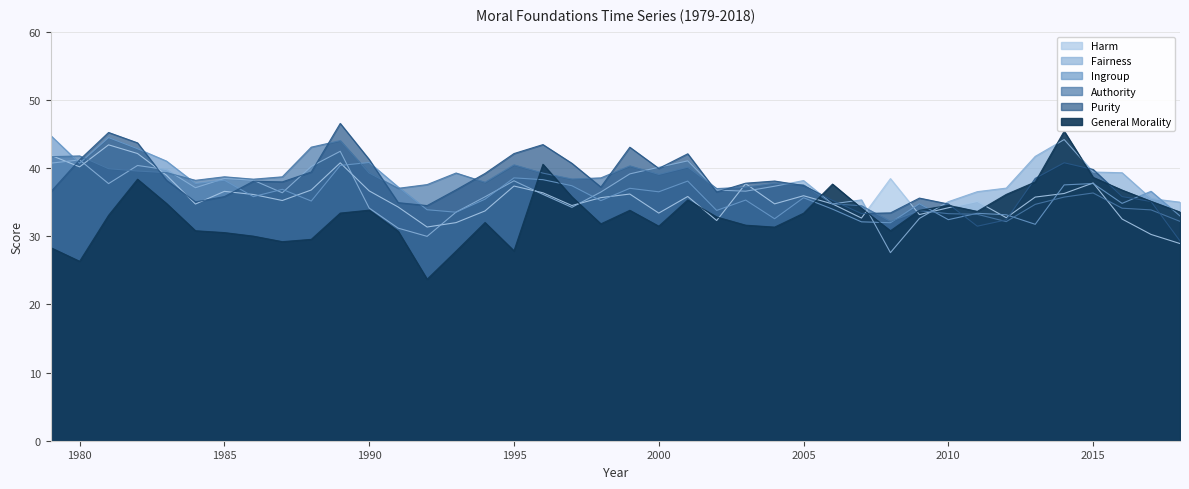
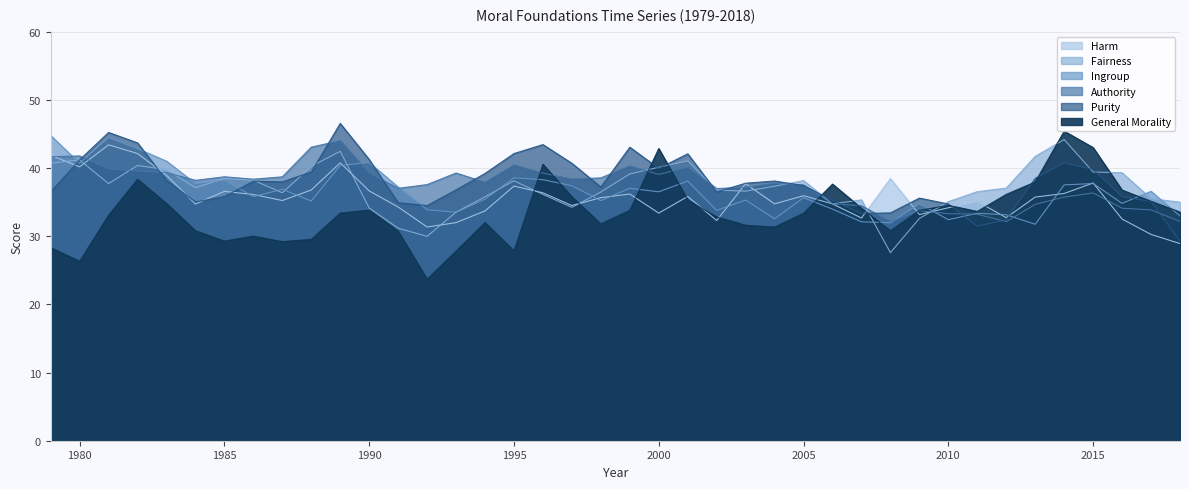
  {
    "General Morality": {
      "1980": 26,
-     "1985": 31,
+     "1985": 29,
      "1995": 28,
-     "2000": 31,
+     "2000": 43,
      "2005": 33,
-     "2015": 39
+     "2015": 43
    }
  }
